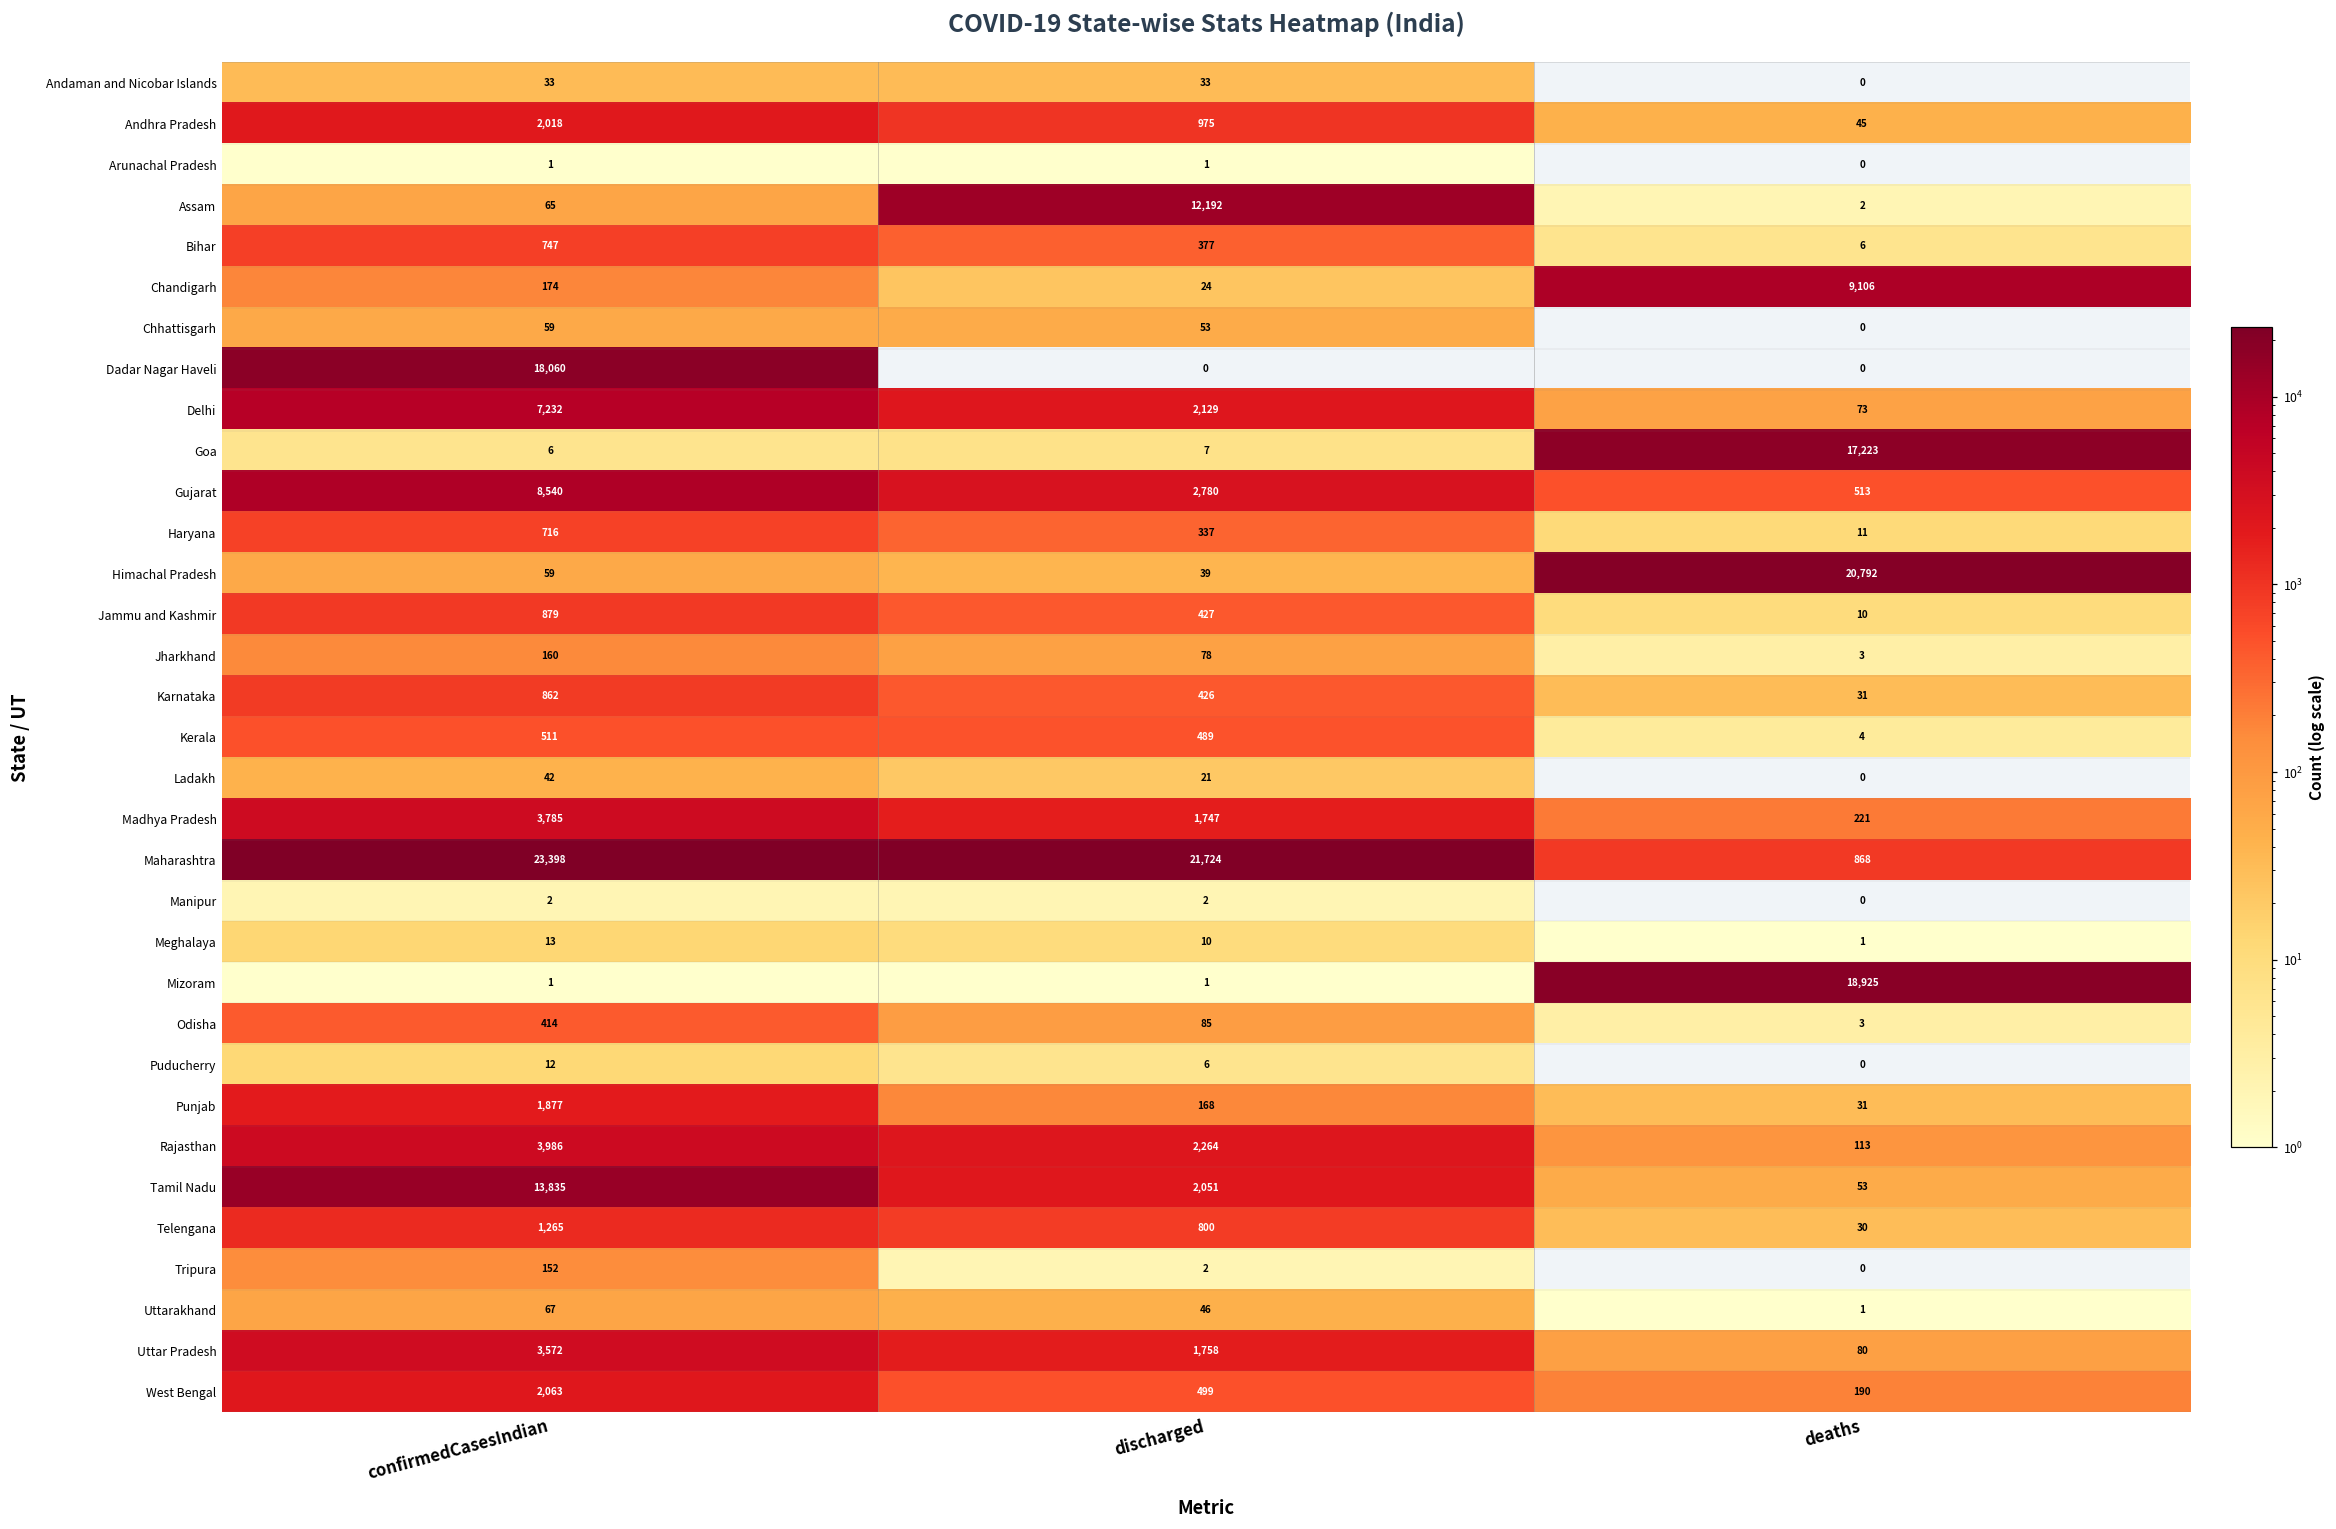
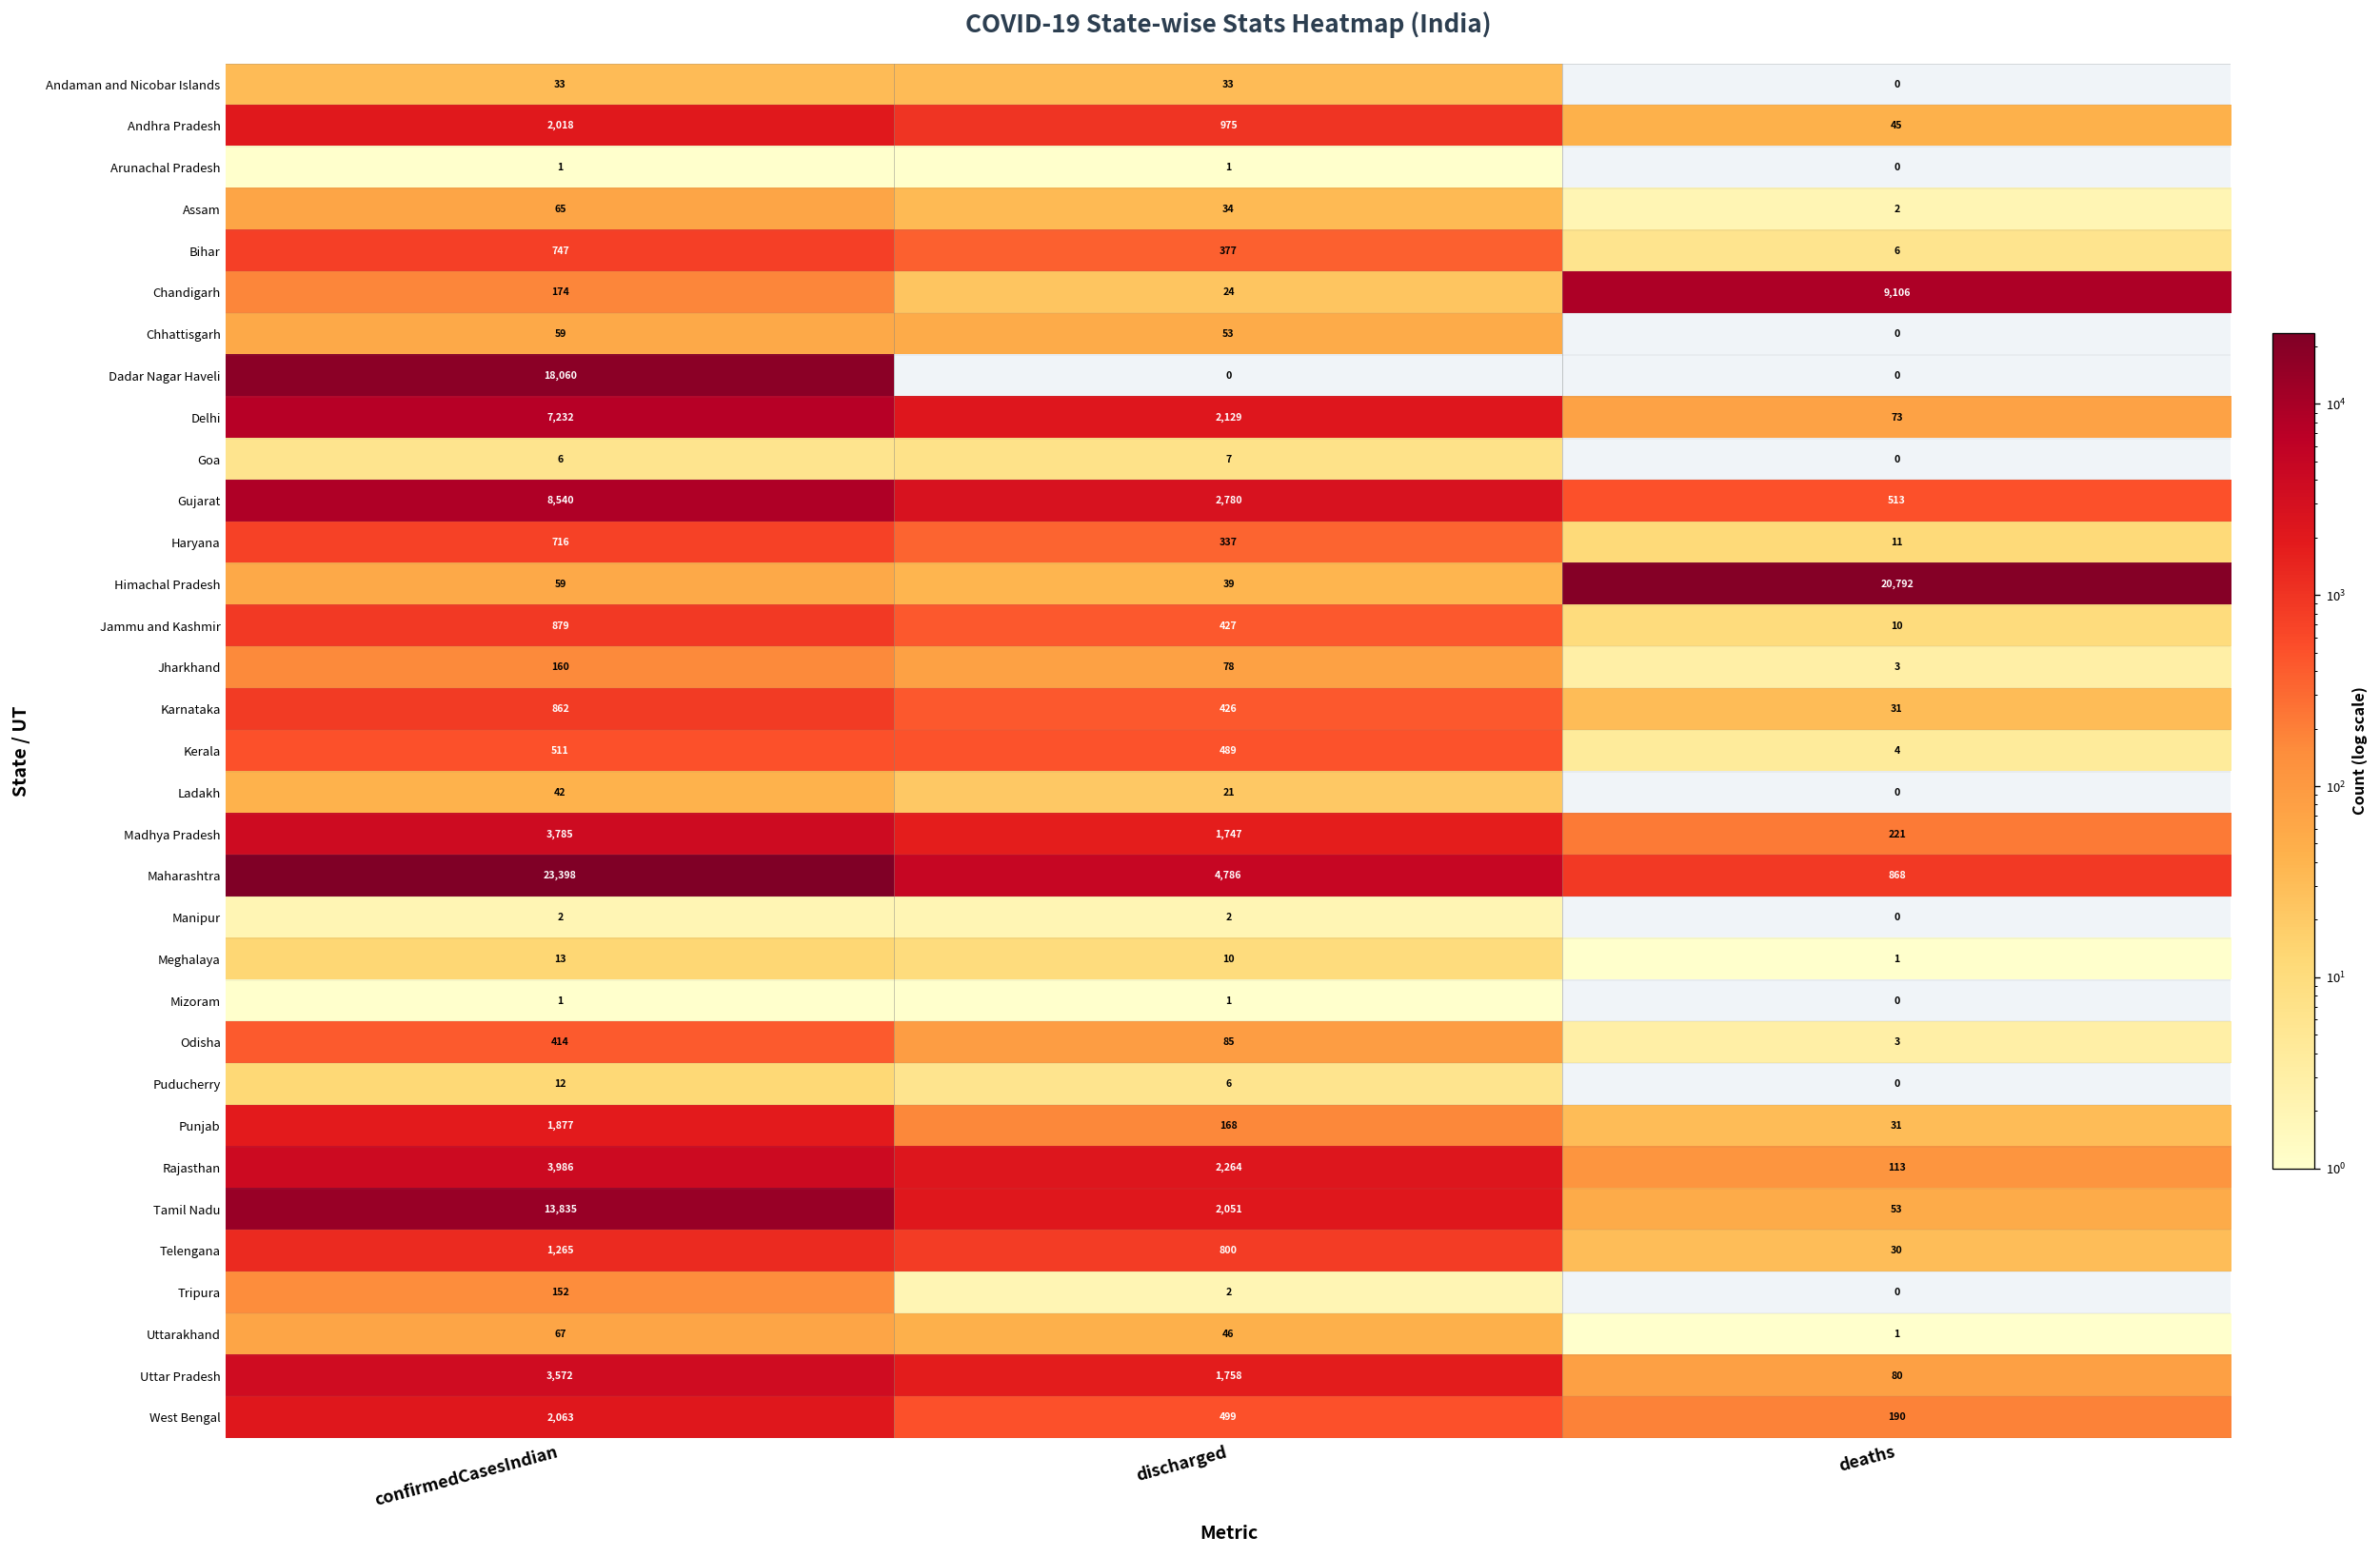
  {
    "Andaman and Nicobar Islands": {
      "confirmedCasesIndian": "33",
      "discharged": "33",
      "deaths": "0"
    },
    "Andhra Pradesh": {
      "confirmedCasesIndian": "2,018",
      "discharged": "975",
      "deaths": "45"
    },
    "Arunachal Pradesh": {
      "confirmedCasesIndian": "1",
      "discharged": "1",
      "deaths": "0"
    },
    "Assam": {
      "confirmedCasesIndian": "65",
-     "discharged": "12,192",
+     "discharged": "34",
      "deaths": "2"
    },
    "Bihar": {
      "confirmedCasesIndian": "747",
      "discharged": "377",
      "deaths": "6"
    },
    "Chandigarh": {
      "confirmedCasesIndian": "174",
      "discharged": "24",
      "deaths": "9,106"
    },
    "Chhattisgarh": {
      "confirmedCasesIndian": "59",
      "discharged": "53",
      "deaths": "0"
    },
    "Dadar Nagar Haveli": {
      "confirmedCasesIndian": "18,060",
      "discharged": "0",
      "deaths": "0"
    },
    "Delhi": {
      "confirmedCasesIndian": "7,232",
      "discharged": "2,129",
      "deaths": "73"
    },
    "Goa": {
      "confirmedCasesIndian": "6",
      "discharged": "7",
-     "deaths": "17,223"
+     "deaths": "0"
    },
    "Gujarat": {
      "confirmedCasesIndian": "8,540",
      "discharged": "2,780",
      "deaths": "513"
    },
    "Haryana": {
      "confirmedCasesIndian": "716",
      "discharged": "337",
      "deaths": "11"
    },
    "Himachal Pradesh": {
      "confirmedCasesIndian": "59",
      "discharged": "39",
      "deaths": "20,792"
    },
    "Jammu and Kashmir": {
      "confirmedCasesIndian": "879",
      "discharged": "427",
      "deaths": "10"
    },
    "Jharkhand": {
      "confirmedCasesIndian": "160",
      "discharged": "78",
      "deaths": "3"
    },
    "Karnataka": {
      "confirmedCasesIndian": "862",
      "discharged": "426",
      "deaths": "31"
    },
    "Kerala": {
      "confirmedCasesIndian": "511",
      "discharged": "489",
      "deaths": "4"
    },
    "Ladakh": {
      "confirmedCasesIndian": "42",
      "discharged": "21",
      "deaths": "0"
    },
    "Madhya Pradesh": {
      "confirmedCasesIndian": "3,785",
      "discharged": "1,747",
      "deaths": "221"
    },
    "Maharashtra": {
      "confirmedCasesIndian": "23,398",
-     "discharged": "21,724",
+     "discharged": "4,786",
      "deaths": "868"
    },
    "Manipur": {
      "confirmedCasesIndian": "2",
      "discharged": "2",
      "deaths": "0"
    },
    "Meghalaya": {
      "confirmedCasesIndian": "13",
      "discharged": "10",
      "deaths": "1"
    },
    "Mizoram": {
      "confirmedCasesIndian": "1",
      "discharged": "1",
-     "deaths": "18,925"
+     "deaths": "0"
    },
    "Odisha": {
      "confirmedCasesIndian": "414",
      "discharged": "85",
      "deaths": "3"
    },
    "Puducherry": {
      "confirmedCasesIndian": "12",
      "discharged": "6",
      "deaths": "0"
    },
    "Punjab": {
      "confirmedCasesIndian": "1,877",
      "discharged": "168",
      "deaths": "31"
    },
    "Rajasthan": {
      "confirmedCasesIndian": "3,986",
      "discharged": "2,264",
      "deaths": "113"
    },
    "Tamil Nadu": {
      "confirmedCasesIndian": "13,835",
      "discharged": "2,051",
      "deaths": "53"
    },
    "Telengana": {
      "confirmedCasesIndian": "1,265",
      "discharged": "800",
      "deaths": "30"
    },
    "Tripura": {
      "confirmedCasesIndian": "152",
      "discharged": "2",
      "deaths": "0"
    },
    "Uttarakhand": {
      "confirmedCasesIndian": "67",
      "discharged": "46",
      "deaths": "1"
    },
    "Uttar Pradesh": {
      "confirmedCasesIndian": "3,572",
      "discharged": "1,758",
      "deaths": "80"
    },
    "West Bengal": {
      "confirmedCasesIndian": "2,063",
      "discharged": "499",
      "deaths": "190"
    }
  }
